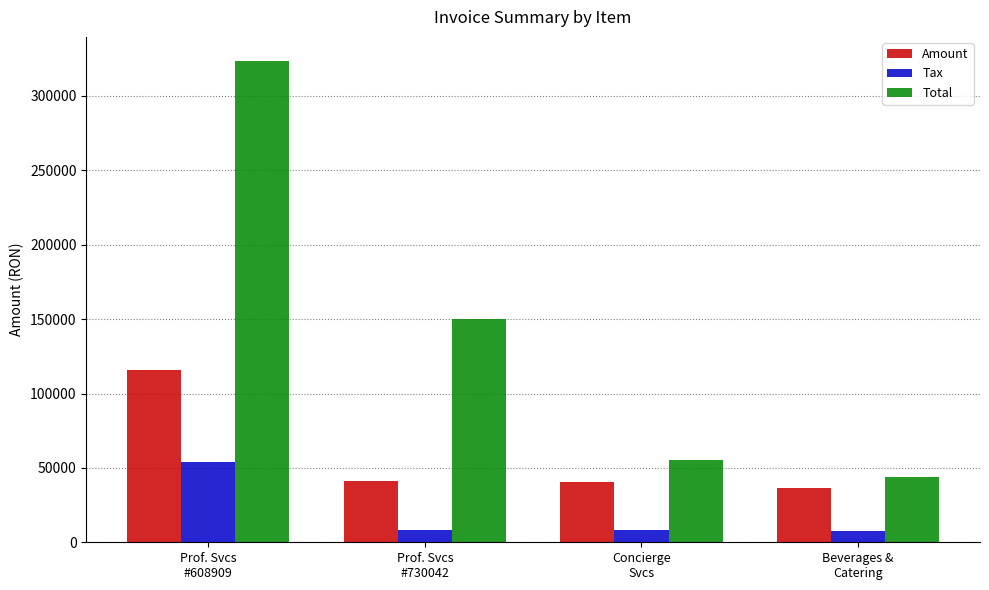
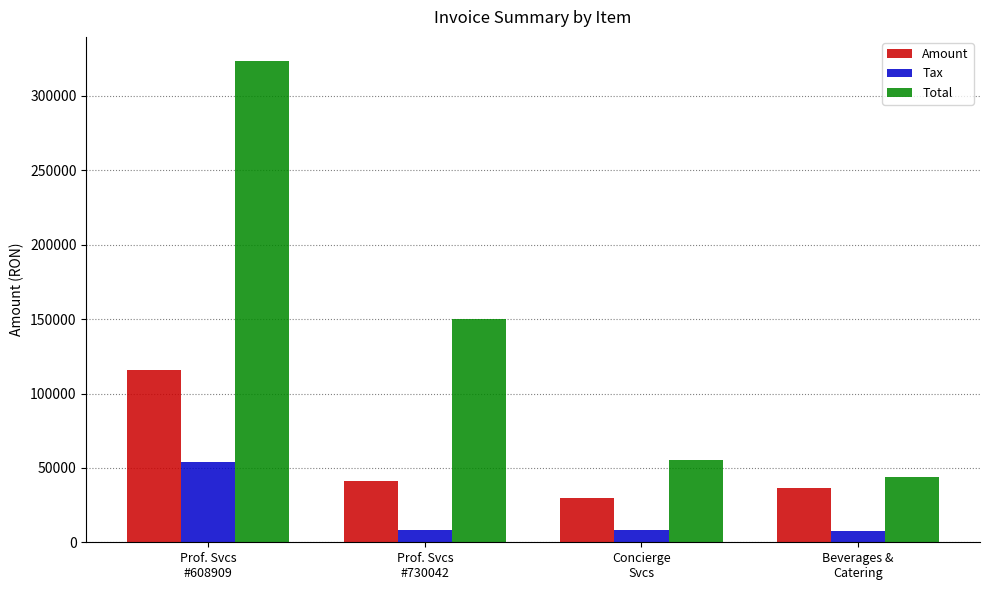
  {
    "Amount": {
      "Prof. Svcs #608909": 116000,
      "Prof. Svcs #730042": 41000,
-     "Concierge Svcs": 41000,
+     "Concierge Svcs": 30000,
      "Beverages & Catering": 36000
    },
    "Tax": {
      "Prof. Svcs #608909": 54000,
      "Prof. Svcs #730042": 8000,
      "Concierge Svcs": 8000,
      "Beverages & Catering": 7000
    },
    "Total": {
      "Prof. Svcs #608909": 324000,
      "Prof. Svcs #730042": 150000,
      "Concierge Svcs": 55000,
      "Beverages & Catering": 44000
    }
  }
